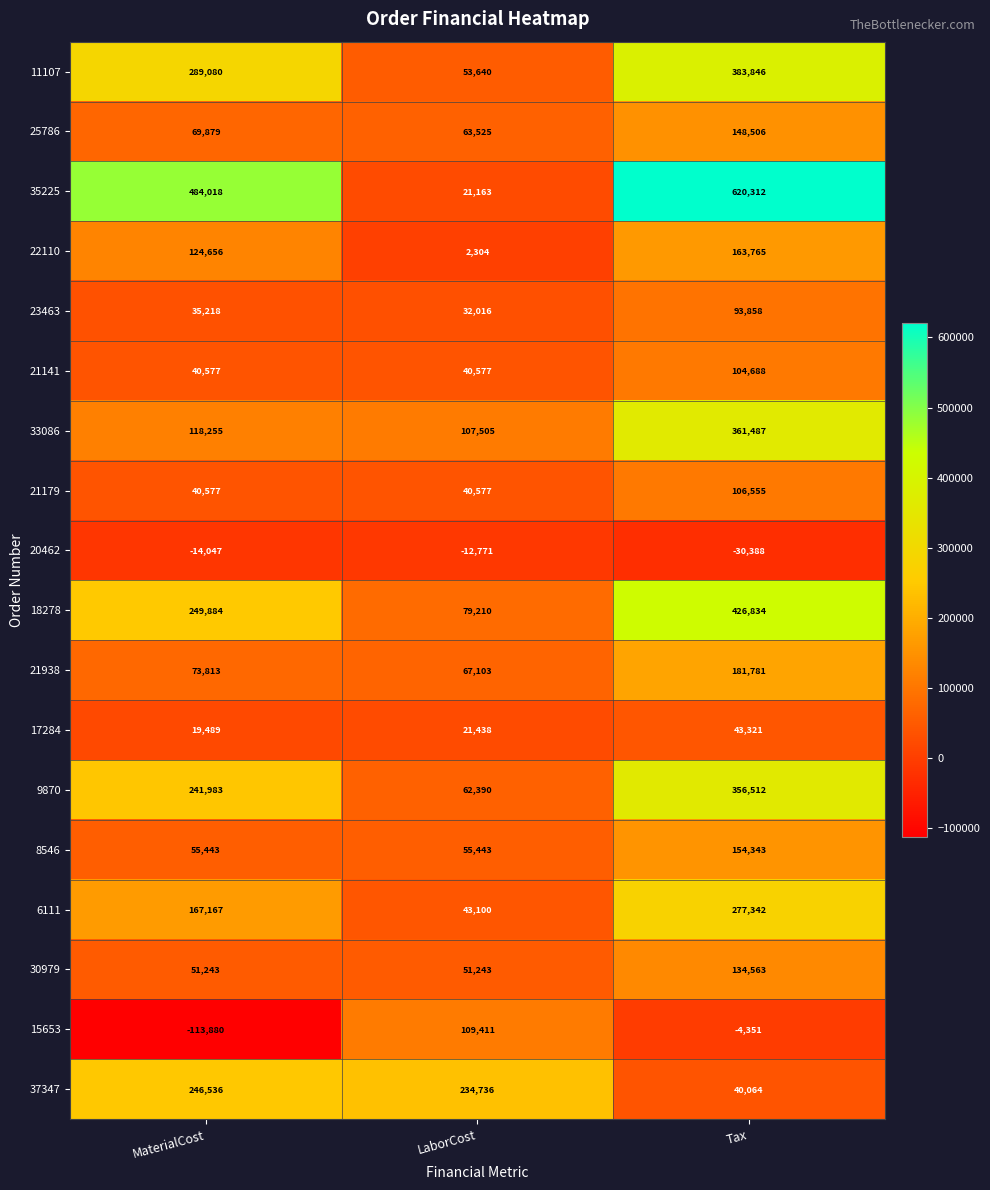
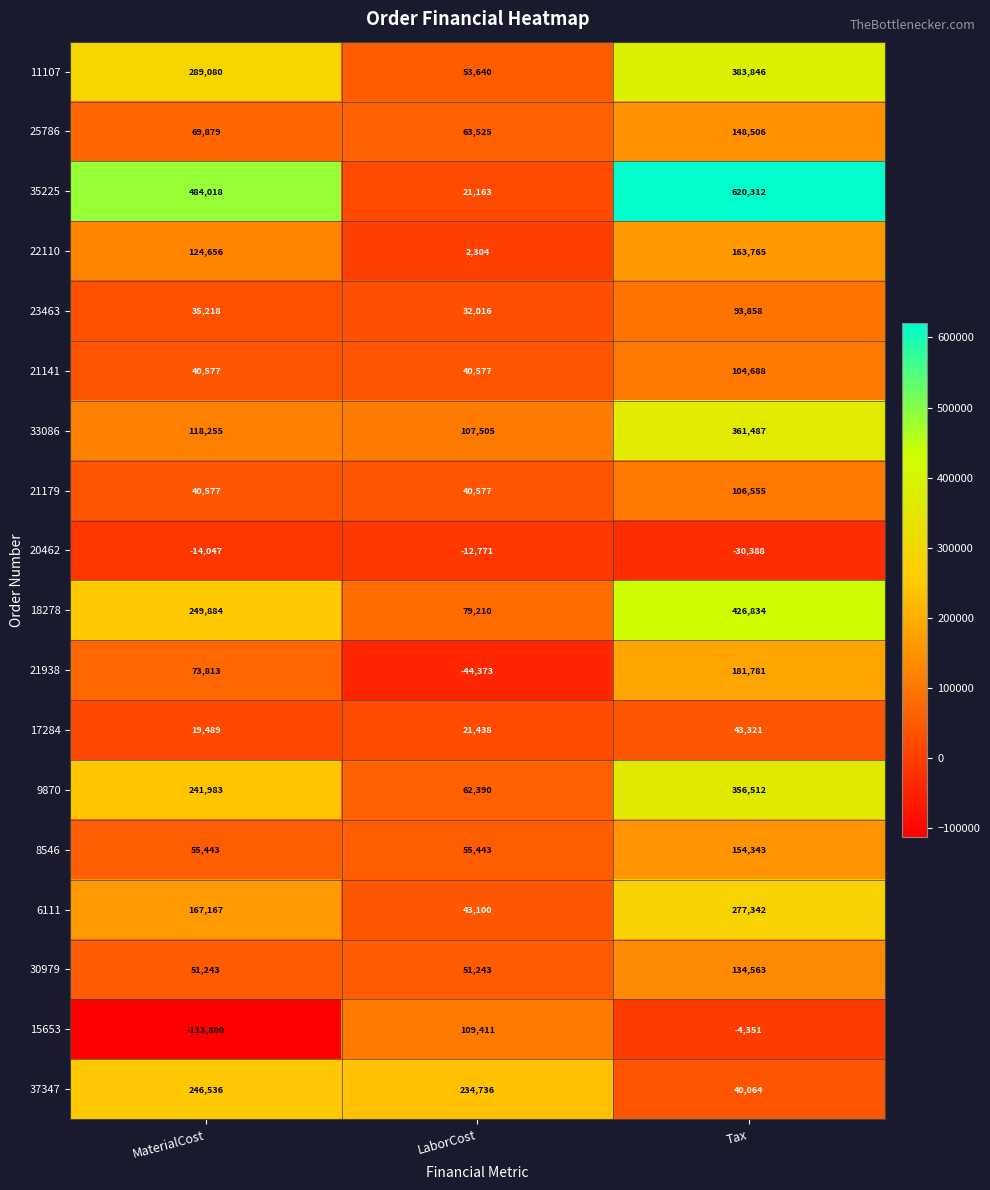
  {
    "11107": {
      "MaterialCost": "289,080",
      "LaborCost": "53,640",
      "Tax": "383,846"
    },
    "25786": {
      "MaterialCost": "69,879",
      "LaborCost": "63,525",
      "Tax": "148,506"
    },
    "35225": {
      "MaterialCost": "484,018",
      "LaborCost": "21,163",
      "Tax": "620,312"
    },
    "22110": {
      "MaterialCost": "124,656",
      "LaborCost": "2,304",
      "Tax": "163,765"
    },
    "23463": {
      "MaterialCost": "35,218",
      "LaborCost": "32,016",
      "Tax": "93,858"
    },
    "21141": {
      "MaterialCost": "40,577",
      "LaborCost": "40,577",
      "Tax": "104,688"
    },
    "33086": {
      "MaterialCost": "118,255",
      "LaborCost": "107,505",
      "Tax": "361,487"
    },
    "21179": {
      "MaterialCost": "40,577",
      "LaborCost": "40,577",
      "Tax": "106,555"
    },
    "20462": {
      "MaterialCost": "-14,047",
      "LaborCost": "-12,771",
      "Tax": "-30,388"
    },
    "18278": {
      "MaterialCost": "249,884",
      "LaborCost": "79,210",
      "Tax": "426,834"
    },
    "21938": {
      "MaterialCost": "73,813",
-     "LaborCost": "67,103",
+     "LaborCost": "-44,373",
      "Tax": "181,781"
    },
    "17284": {
      "MaterialCost": "19,489",
      "LaborCost": "21,438",
      "Tax": "43,321"
    },
    "9870": {
      "MaterialCost": "241,983",
      "LaborCost": "62,390",
      "Tax": "356,512"
    },
    "8546": {
      "MaterialCost": "55,443",
      "LaborCost": "55,443",
      "Tax": "154,343"
    },
    "6111": {
      "MaterialCost": "167,167",
      "LaborCost": "43,100",
      "Tax": "277,342"
    },
    "30979": {
      "MaterialCost": "51,243",
      "LaborCost": "51,243",
      "Tax": "134,563"
    },
    "15653": {
      "MaterialCost": "-113,880",
      "LaborCost": "109,411",
      "Tax": "-4,351"
    },
    "37347": {
      "MaterialCost": "246,536",
      "LaborCost": "234,736",
      "Tax": "40,064"
    }
  }
